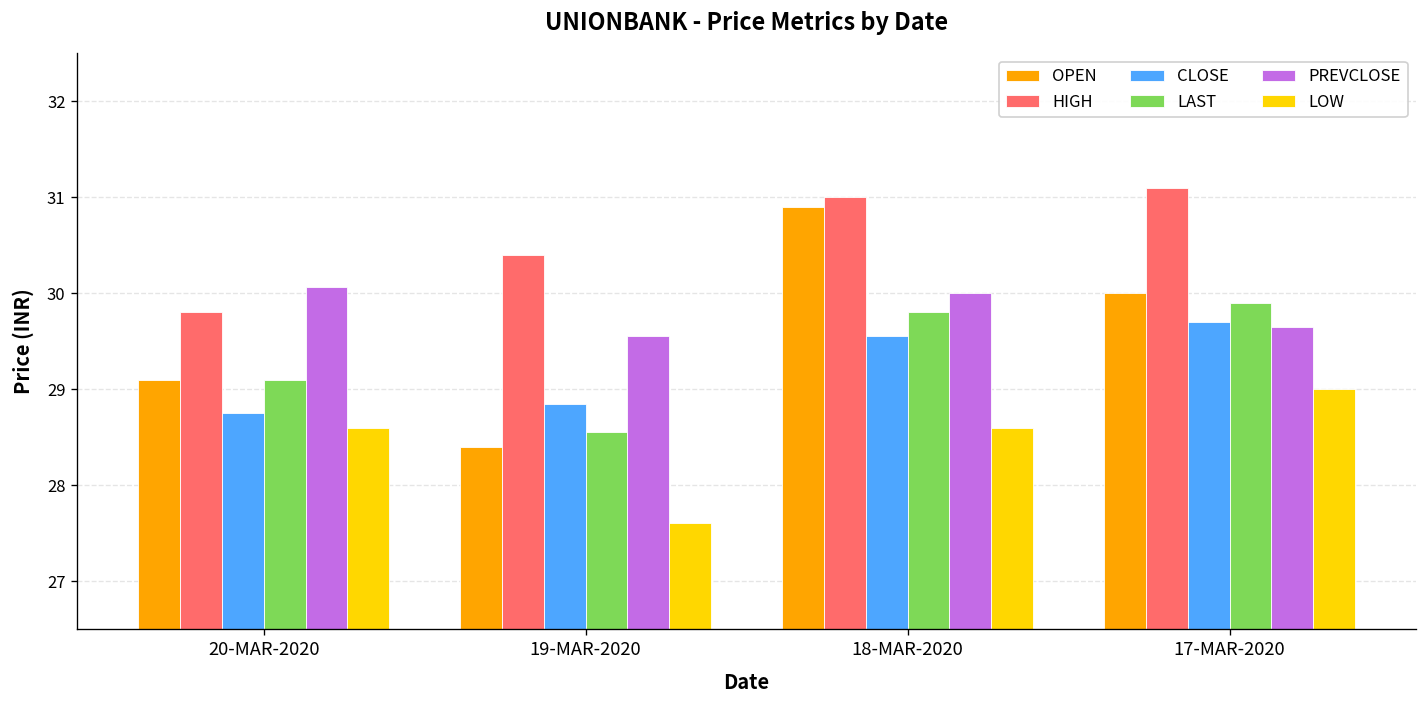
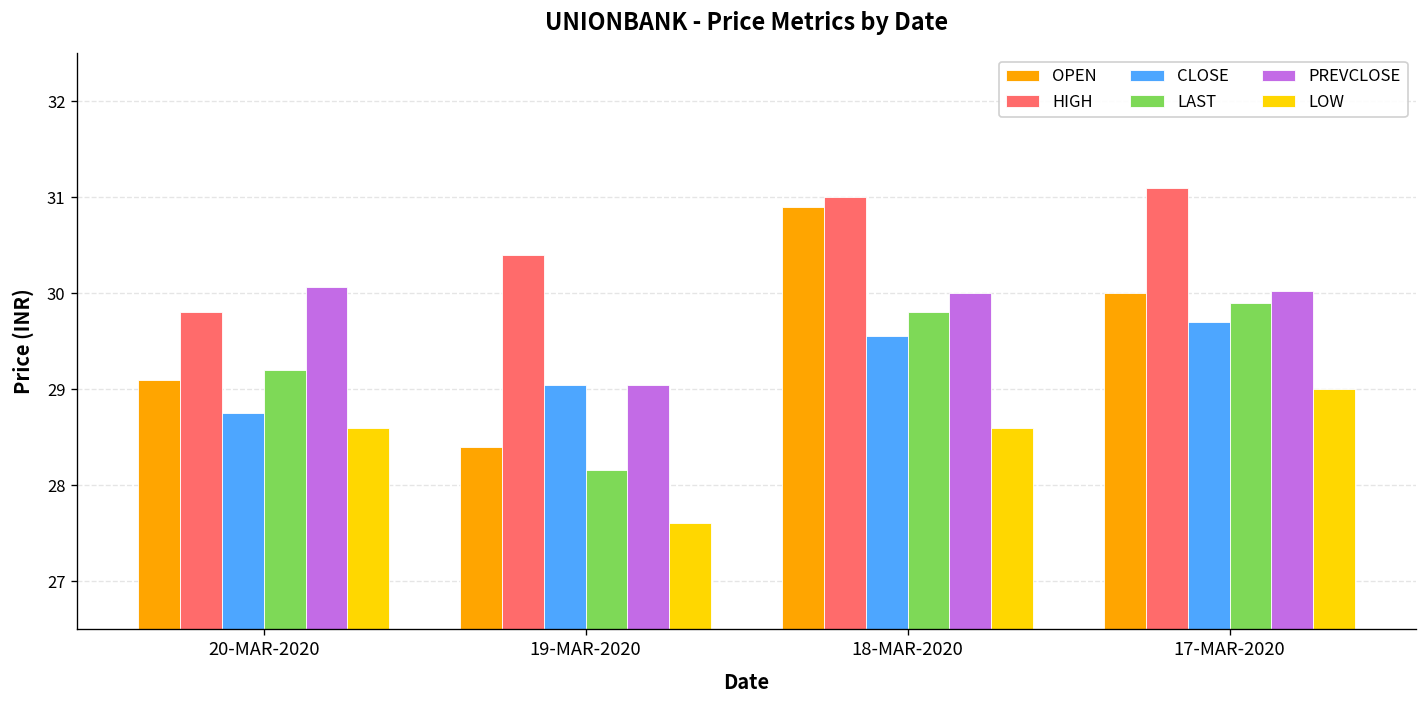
  {
    "HIGH": {
      "20-MAR-2020": 29.8,
      "19-MAR-2020": 30.4,
      "18-MAR-2020": 31.0,
      "17-MAR-2020": 31.1
    },
    "CLOSE": {
      "20-MAR-2020": 28.8,
-     "19-MAR-2020": 28.9,
+     "19-MAR-2020": 29.0,
      "18-MAR-2020": 29.6,
      "17-MAR-2020": 29.7
    },
    "LAST": {
-     "20-MAR-2020": 29.1,
-     "19-MAR-2020": 28.6,
+     "20-MAR-2020": 29.2,
+     "19-MAR-2020": 28.2,
      "18-MAR-2020": 29.8,
      "17-MAR-2020": 29.9
    },
    "PREVCLOSE": {
      "20-MAR-2020": 30.1,
-     "19-MAR-2020": 29.6,
+     "19-MAR-2020": 29.0,
      "18-MAR-2020": 30.0,
-     "17-MAR-2020": 29.7
+     "17-MAR-2020": 30.0
    }
  }
